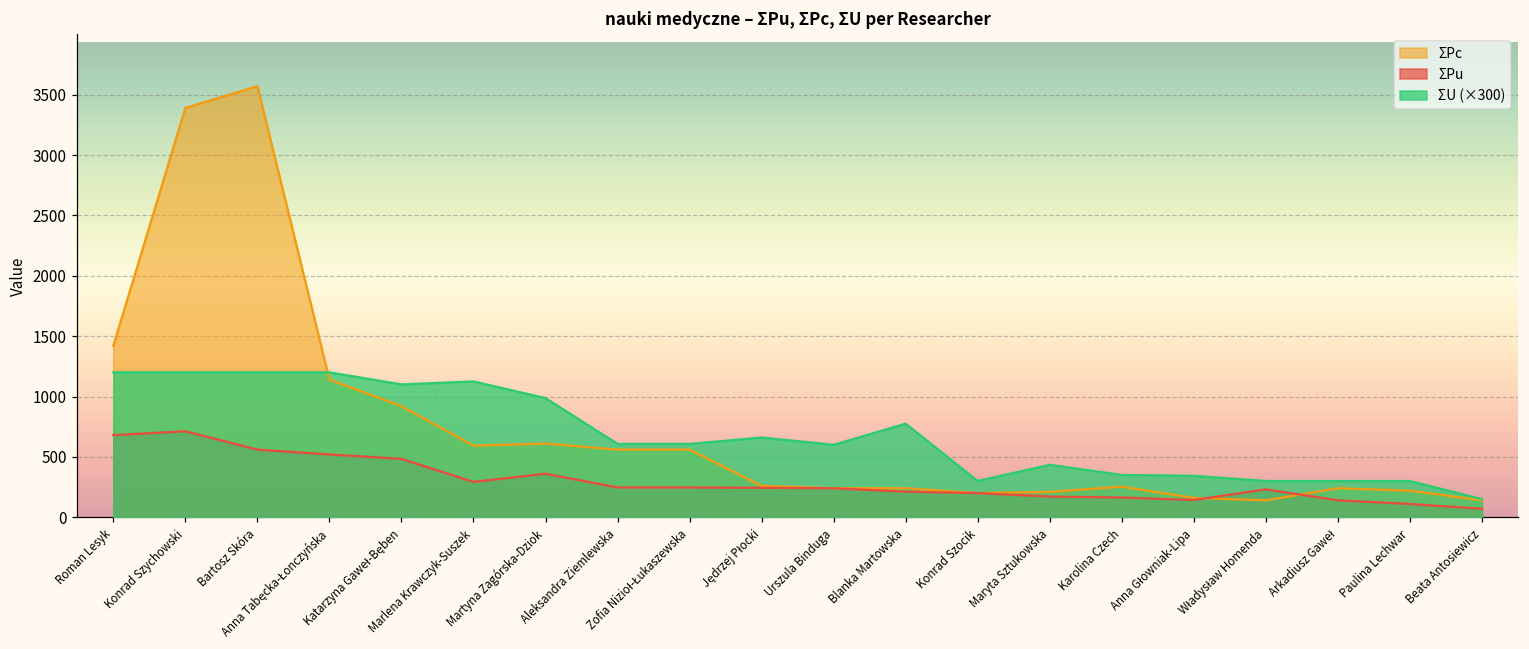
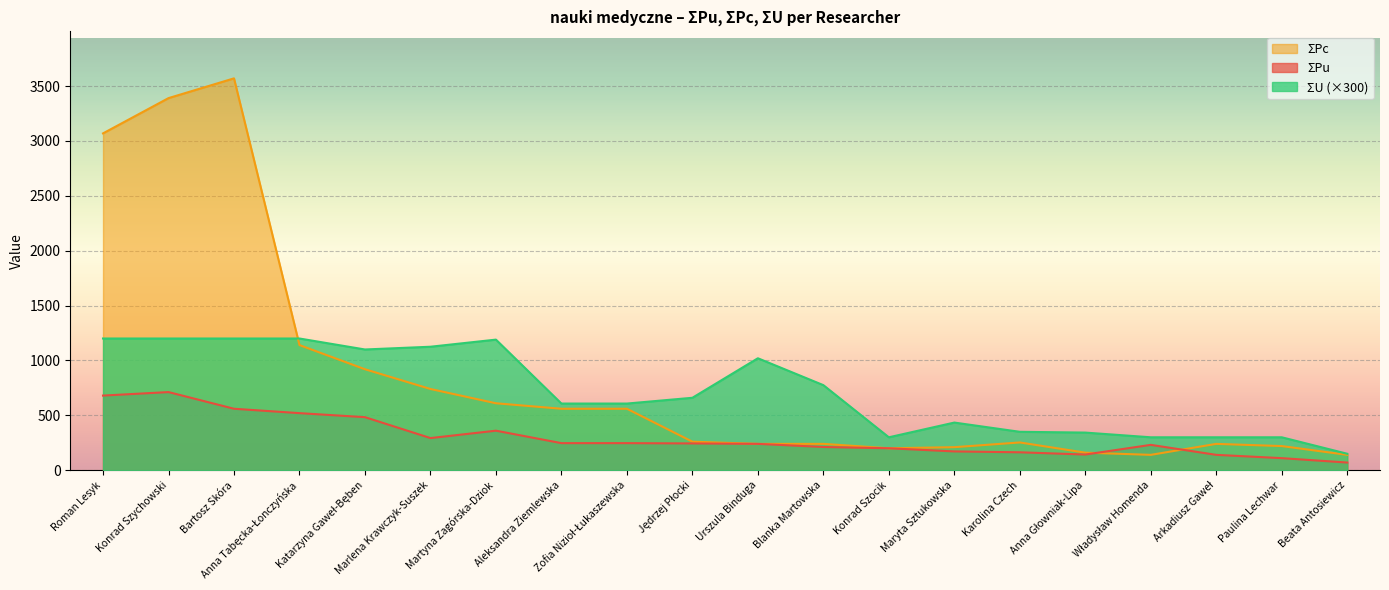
  {
    "ΣPc": {
-     "Roman Lesyk": 1420,
+     "Roman Lesyk": 3070,
      "Konrad Szychowski": 3390,
      "Bartosz Skóra": 3570,
      "Anna Tabęcka-Łonczyńska": 1140,
      "Katarzyna Gaweł-Bęben": 920,
-     "Marlena Krawczyk-Suszek": 590,
+     "Marlena Krawczyk-Suszek": 740,
      "Martyna Zagórska-Dziok": 610,
      "Aleksandra Ziemlewska": 560,
      "Zofia Nizioł-Łukaszewska": 560,
      "Blanka Martowska": 240,
      "Maryta Sztukowska": 210,
      "Karolina Czech": 250,
      "Władysław Homenda": 140,
      "Arkadiusz Gaweł": 240,
      "Paulina Lechwar": 220
    },
    "ΣPu": {
      "Roman Lesyk": 680,
      "Konrad Szychowski": 710,
      "Bartosz Skóra": 560,
      "Anna Tabęcka-Łonczyńska": 520,
      "Katarzyna Gaweł-Bęben": 480,
      "Marlena Krawczyk-Suszek": 290,
      "Martyna Zagórska-Dziok": 360,
      "Aleksandra Ziemlewska": 250,
      "Zofia Nizioł-Łukaszewska": 250,
      "Blanka Martowska": 210,
      "Maryta Sztukowska": 170,
      "Karolina Czech": 160,
      "Władysław Homenda": 230,
      "Arkadiusz Gaweł": 140,
      "Paulina Lechwar": 110,
      "Beata Antosiewicz": 70
    },
    "ΣU (×300)": {
      "Roman Lesyk": 1200,
      "Konrad Szychowski": 1200,
      "Bartosz Skóra": 1200,
      "Anna Tabęcka-Łonczyńska": 1200,
      "Katarzyna Gaweł-Bęben": 1100,
      "Marlena Krawczyk-Suszek": 1130,
-     "Martyna Zagórska-Dziok": 990,
+     "Martyna Zagórska-Dziok": 1190,
      "Aleksandra Ziemlewska": 610,
      "Zofia Nizioł-Łukaszewska": 610,
      "Jędrzej Płocki": 660,
-     "Urszula Binduga": 600,
+     "Urszula Binduga": 1020,
      "Blanka Martowska": 780,
      "Konrad Szocik": 300,
      "Maryta Sztukowska": 430,
      "Karolina Czech": 350,
      "Anna Głowniak-Lipa": 340,
      "Władysław Homenda": 300,
      "Arkadiusz Gaweł": 300,
      "Paulina Lechwar": 300
    }
  }
